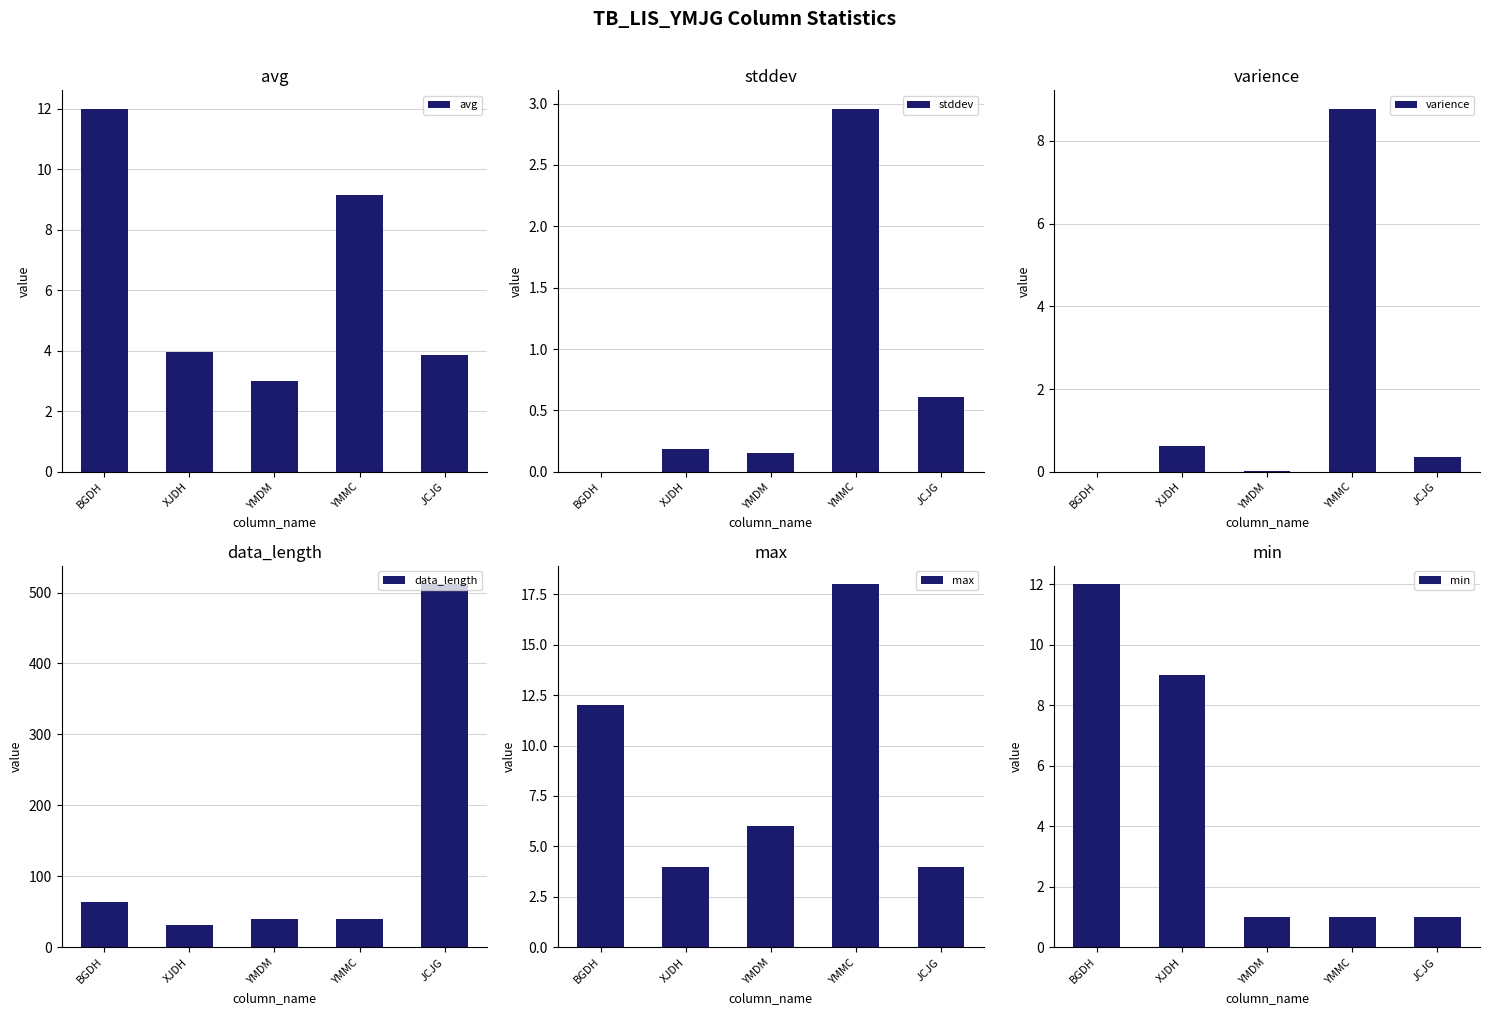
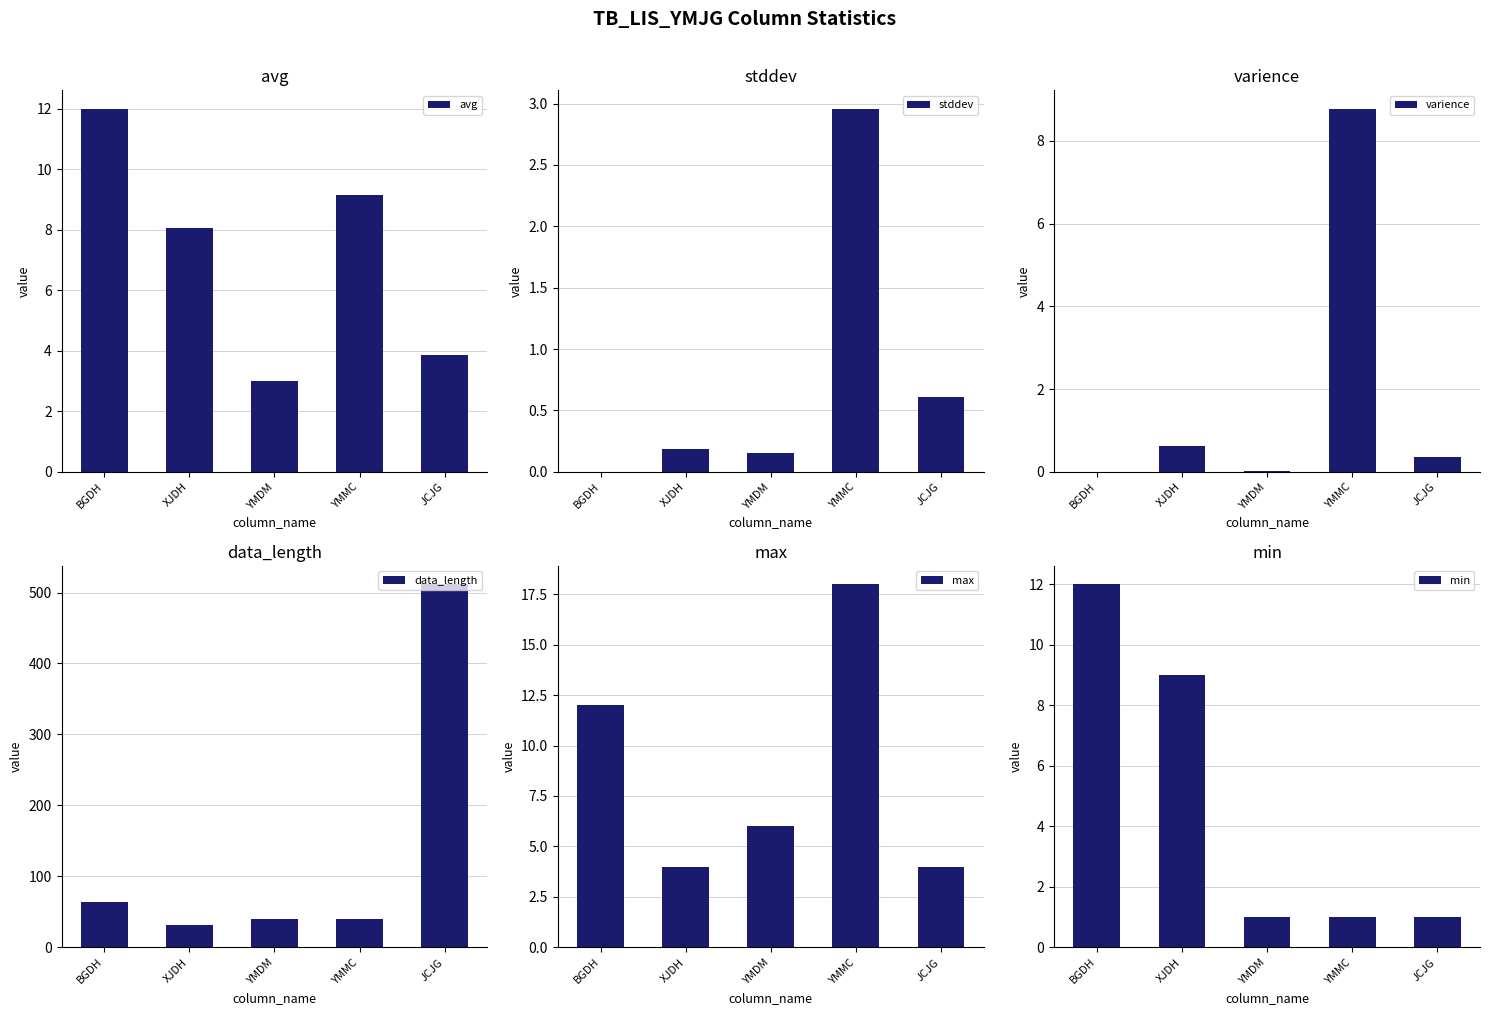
  {
    "avg": {
      "BGDH": 12.0,
-     "XJDH": 4.0,
+     "XJDH": 8.1,
      "YMDM": 3.0,
      "YMMC": 9.1,
      "JCJG": 3.9
    },
    "stddev": {
      "BGDH": 0.00,
      "XJDH": 0.19,
      "YMDM": 0.15,
      "YMMC": 2.96,
      "JCJG": 0.61
    },
    "varience": {
      "BGDH": 0.0,
      "XJDH": 0.6,
      "YMMC": 8.8,
      "JCJG": 0.4
    },
    "data_length": {
      "BGDH": 60,
      "XJDH": 30,
      "YMDM": 40,
      "YMMC": 40
    },
    "max": {
      "BGDH": 12.0,
      "XJDH": 4.0,
      "YMDM": 6.0,
      "YMMC": 18.0,
      "JCJG": 4.0
    },
    "min": {
      "BGDH": 12.0,
      "XJDH": 9.0,
      "YMDM": 1.0,
      "YMMC": 1.0,
      "JCJG": 1.0
    }
  }
